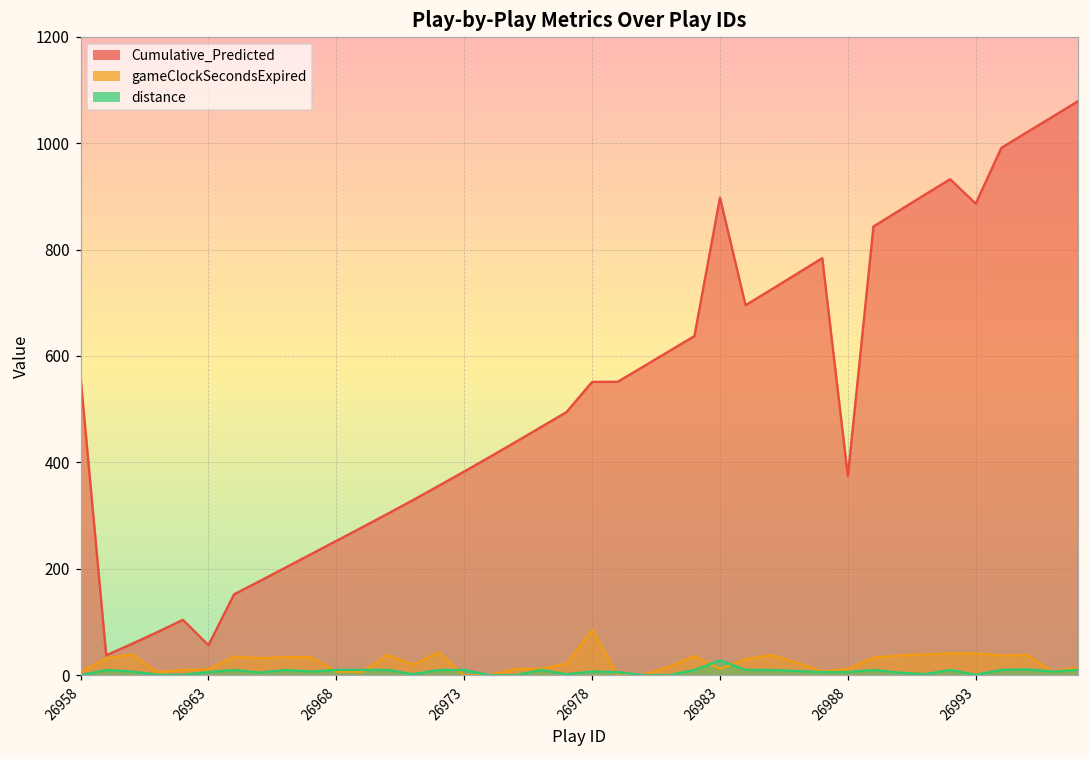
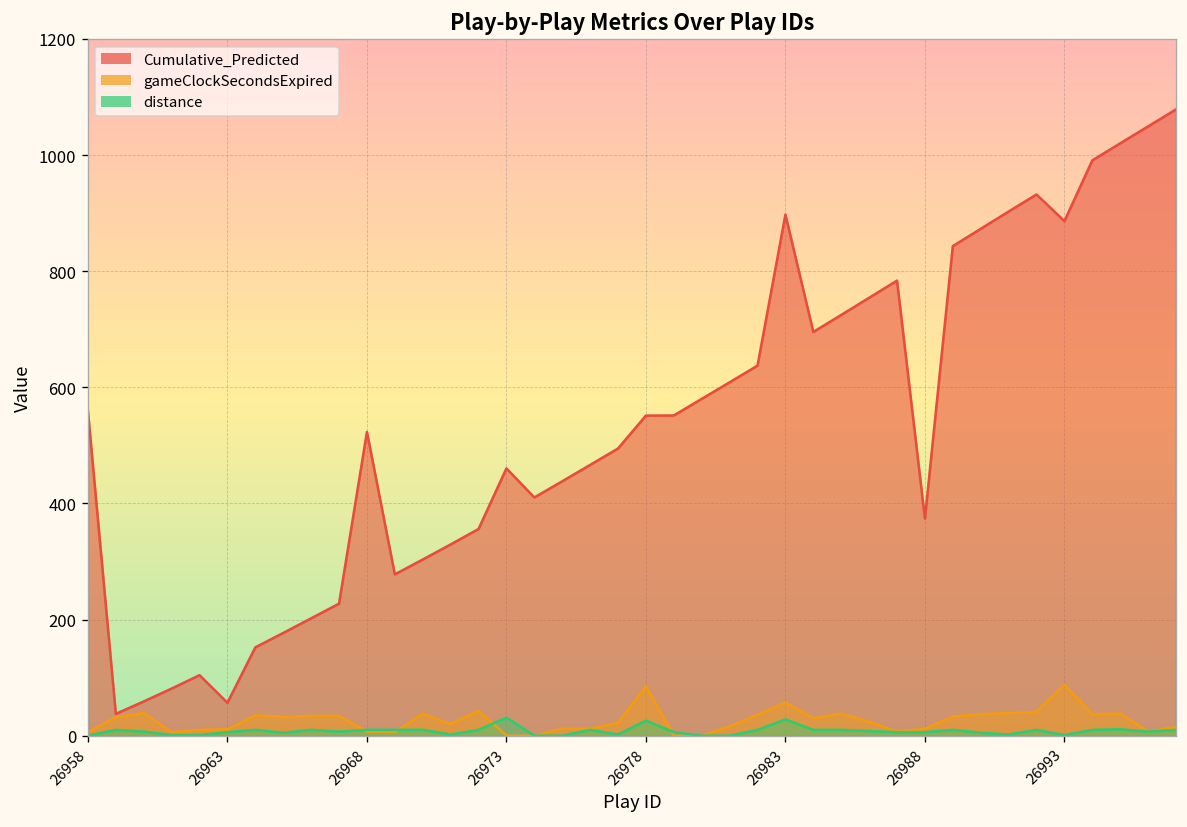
  {
    "Cumulative_Predicted": {
      "26958": 560,
      "26963": 60,
-     "26968": 250,
-     "26973": 380,
+     "26968": 520,
+     "26973": 460,
      "26978": 550,
      "26983": 900,
      "26988": 370,
      "26993": 890
    },
    "gameClockSecondsExpired": {
      "26958": 10,
      "26973": 0,
      "26978": 90,
-     "26983": 10,
+     "26983": 60,
      "26988": 10,
-     "26993": 40
+     "26993": 90
    },
    "distance": {
      "26958": 0,
-     "26973": 10,
-     "26978": 10,
+     "26973": 30,
+     "26978": 30,
      "26983": 30,
      "26988": 10,
      "26993": 0
    }
  }
